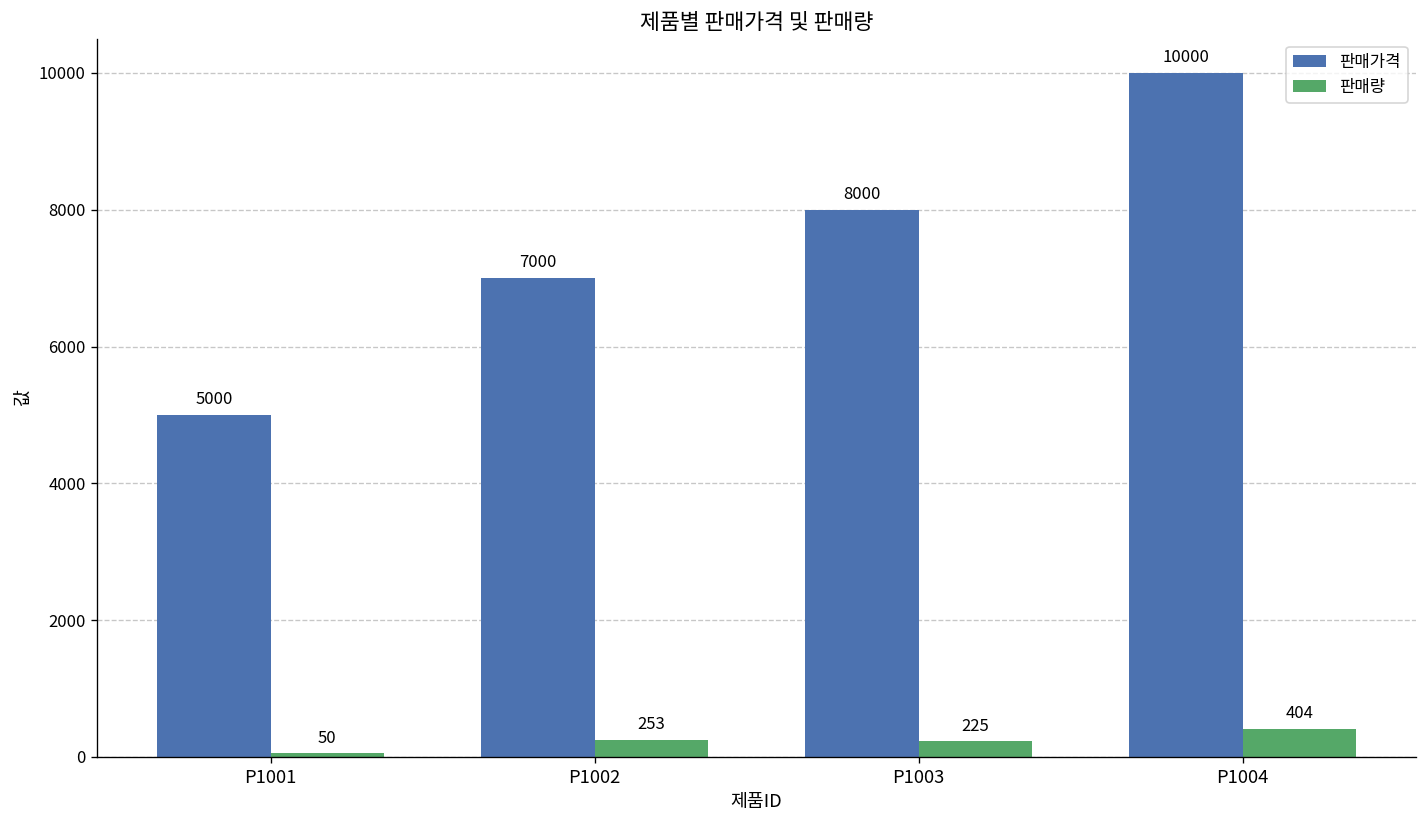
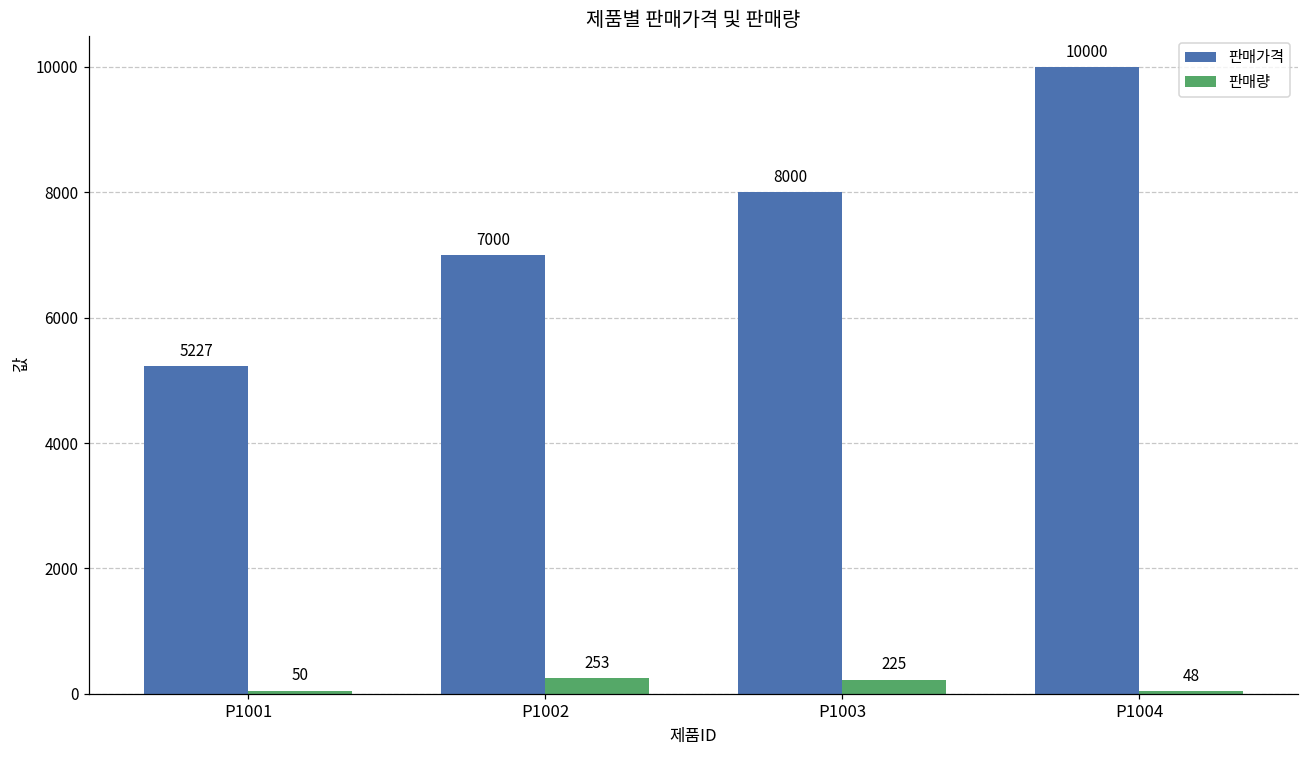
  {
    "판매가격": {
-     "P1001": 5000,
+     "P1001": 5227,
      "P1002": 7000,
      "P1003": 8000,
      "P1004": 10000
    },
    "판매량": {
      "P1001": 50,
      "P1002": 253,
      "P1003": 225,
-     "P1004": 404
+     "P1004": 48
    }
  }
